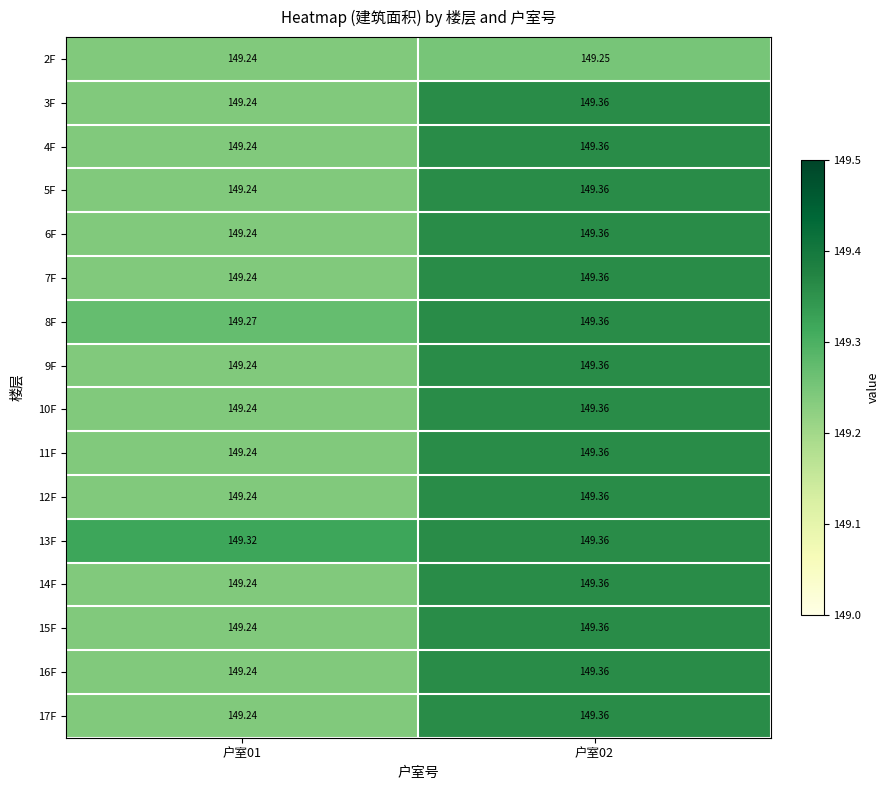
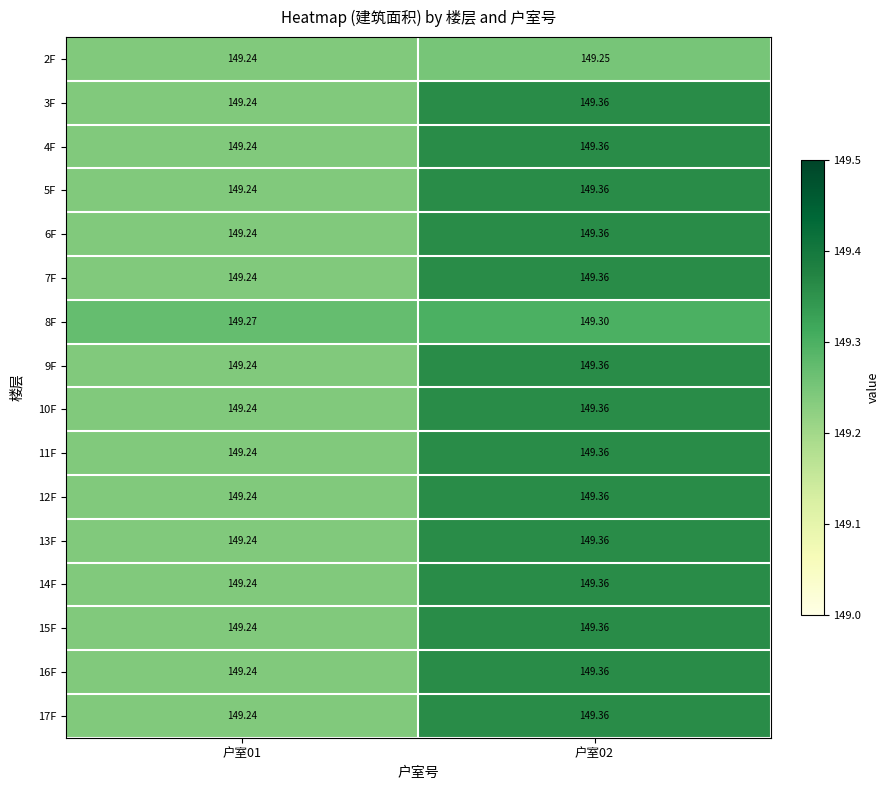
  {
    "2F": {
      "户室01": 149.24,
      "户室02": 149.25
    },
    "3F": {
      "户室01": 149.24,
      "户室02": 149.36
    },
    "4F": {
      "户室01": 149.24,
      "户室02": 149.36
    },
    "5F": {
      "户室01": 149.24,
      "户室02": 149.36
    },
    "6F": {
      "户室01": 149.24,
      "户室02": 149.36
    },
    "7F": {
      "户室01": 149.24,
      "户室02": 149.36
    },
    "8F": {
      "户室01": 149.27,
-     "户室02": 149.36
+     "户室02": 149.30
    },
    "9F": {
      "户室01": 149.24,
      "户室02": 149.36
    },
    "10F": {
      "户室01": 149.24,
      "户室02": 149.36
    },
    "11F": {
      "户室01": 149.24,
      "户室02": 149.36
    },
    "12F": {
      "户室01": 149.24,
      "户室02": 149.36
    },
    "13F": {
-     "户室01": 149.32,
+     "户室01": 149.24,
      "户室02": 149.36
    },
    "14F": {
      "户室01": 149.24,
      "户室02": 149.36
    },
    "15F": {
      "户室01": 149.24,
      "户室02": 149.36
    },
    "16F": {
      "户室01": 149.24,
      "户室02": 149.36
    },
    "17F": {
      "户室01": 149.24,
      "户室02": 149.36
    }
  }
